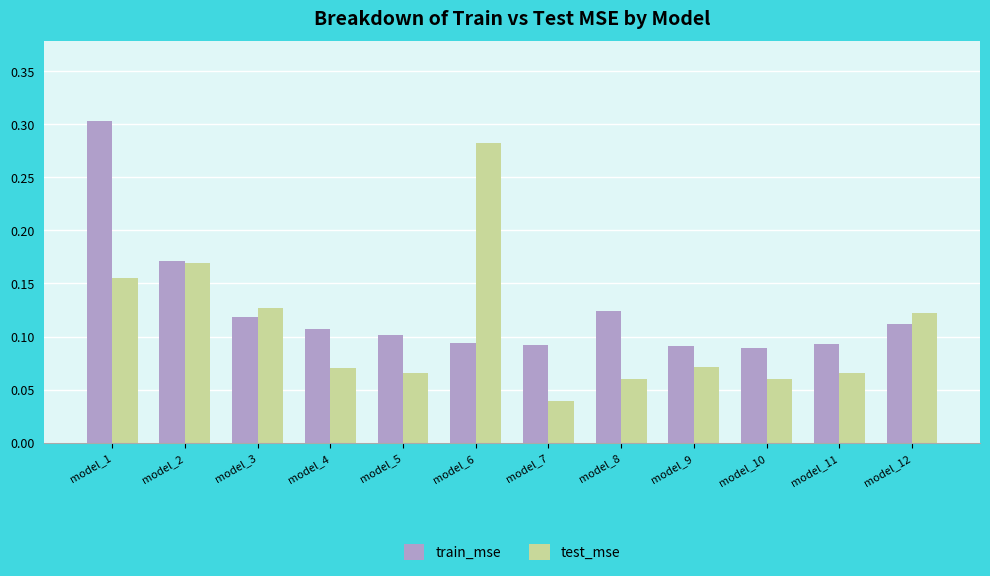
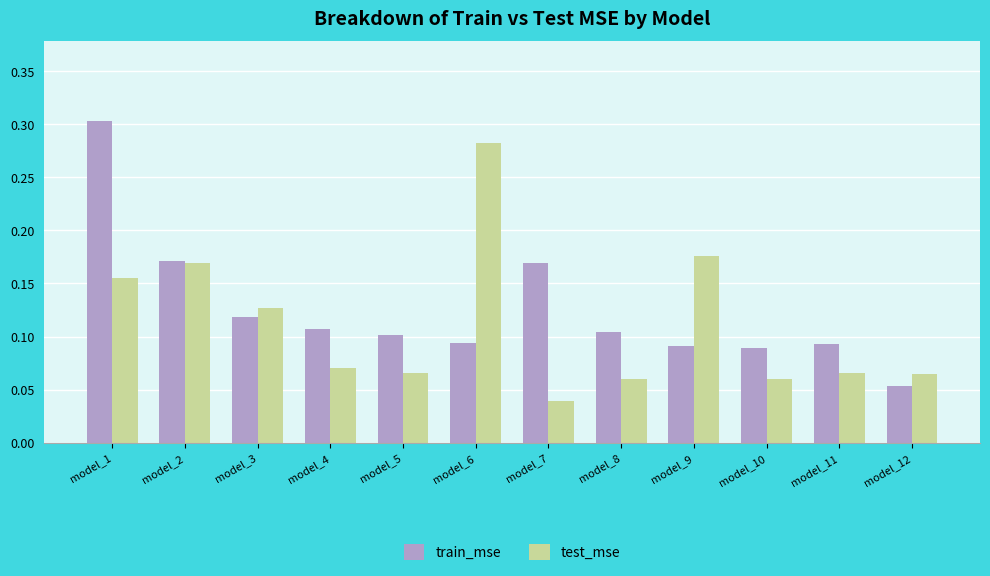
  {
    "train_mse": {
      "model_1": 0.303,
      "model_2": 0.171,
      "model_3": 0.118,
      "model_4": 0.107,
      "model_5": 0.101,
      "model_6": 0.094,
-     "model_7": 0.092,
-     "model_8": 0.124,
+     "model_7": 0.169,
+     "model_8": 0.104,
      "model_9": 0.091,
      "model_10": 0.089,
      "model_11": 0.093,
-     "model_12": 0.112
+     "model_12": 0.053
    },
    "test_mse": {
      "model_1": 0.155,
      "model_2": 0.169,
      "model_3": 0.127,
      "model_4": 0.070,
      "model_5": 0.065,
      "model_6": 0.283,
      "model_7": 0.039,
      "model_8": 0.060,
-     "model_9": 0.071,
+     "model_9": 0.176,
      "model_10": 0.060,
      "model_11": 0.065,
-     "model_12": 0.122
+     "model_12": 0.065
    }
  }
